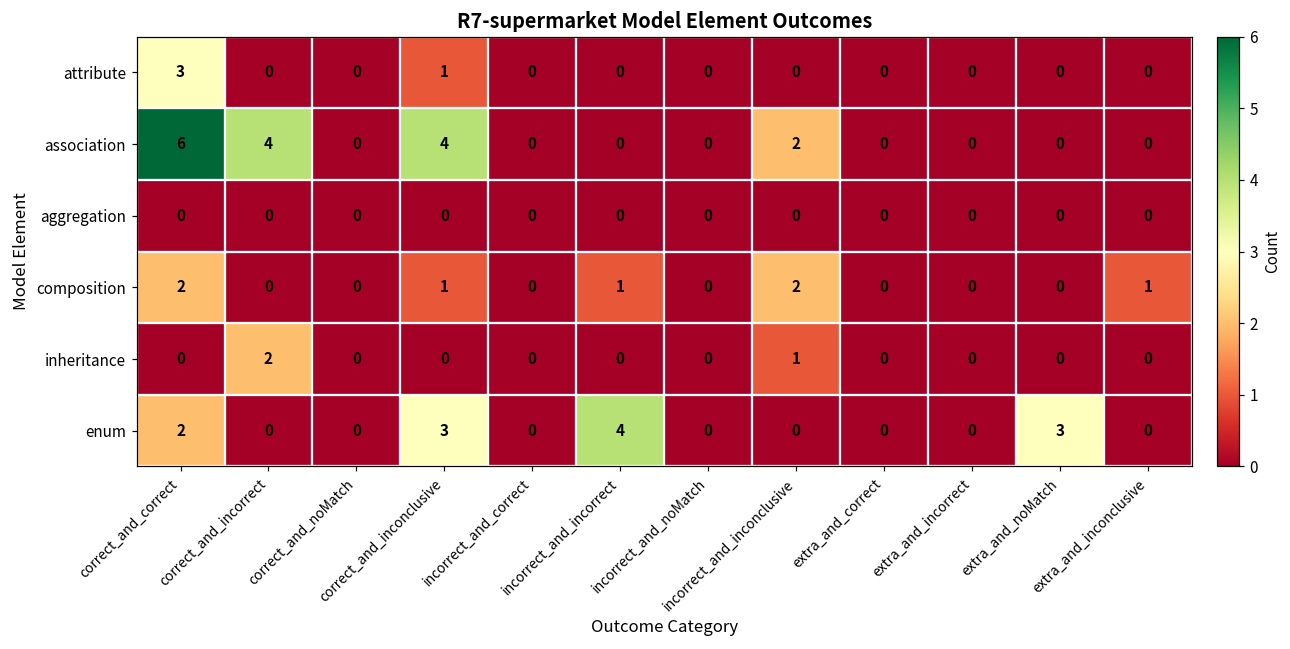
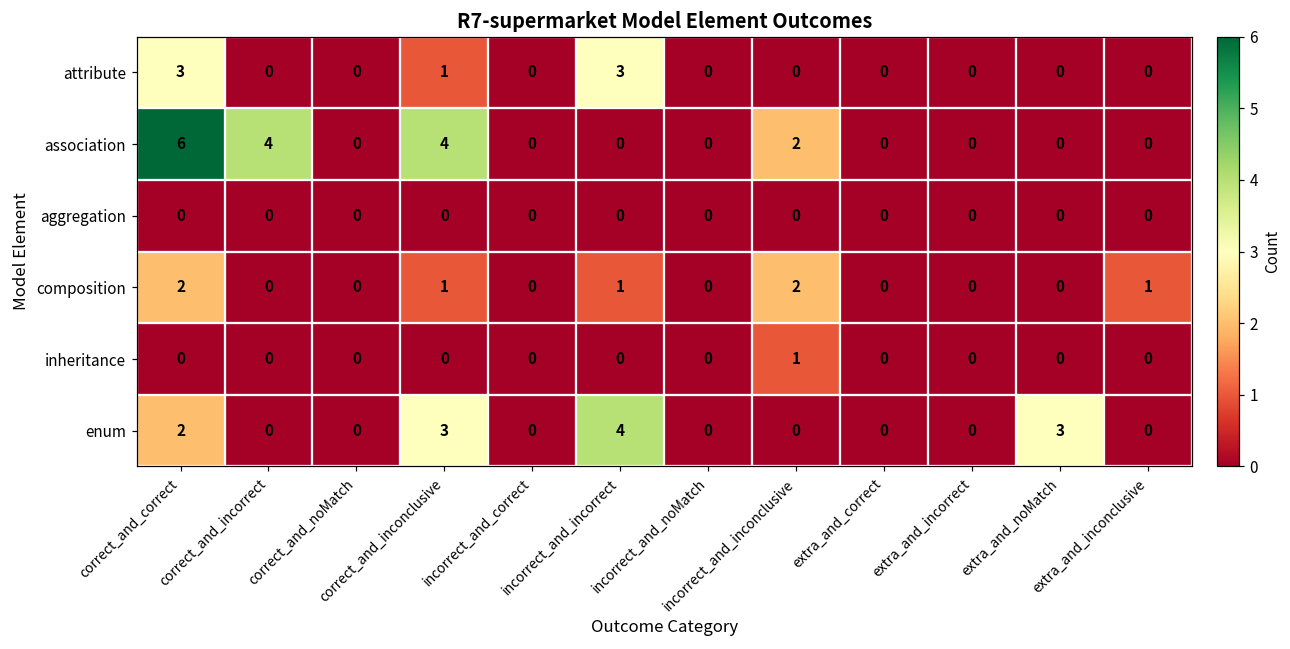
  {
    "attribute": {
      "correct_and_correct": 3,
      "correct_and_incorrect": 0,
      "correct_and_noMatch": 0,
      "correct_and_inconclusive": 1,
      "incorrect_and_correct": 0,
-     "incorrect_and_incorrect": 0,
+     "incorrect_and_incorrect": 3,
      "incorrect_and_noMatch": 0,
      "incorrect_and_inconclusive": 0,
      "extra_and_correct": 0,
      "extra_and_incorrect": 0,
      "extra_and_noMatch": 0,
      "extra_and_inconclusive": 0
    },
    "association": {
      "correct_and_correct": 6,
      "correct_and_incorrect": 4,
      "correct_and_noMatch": 0,
      "correct_and_inconclusive": 4,
      "incorrect_and_correct": 0,
      "incorrect_and_incorrect": 0,
      "incorrect_and_noMatch": 0,
      "incorrect_and_inconclusive": 2,
      "extra_and_correct": 0,
      "extra_and_incorrect": 0,
      "extra_and_noMatch": 0,
      "extra_and_inconclusive": 0
    },
    "aggregation": {
      "correct_and_correct": 0,
      "correct_and_incorrect": 0,
      "correct_and_noMatch": 0,
      "correct_and_inconclusive": 0,
      "incorrect_and_correct": 0,
      "incorrect_and_incorrect": 0,
      "incorrect_and_noMatch": 0,
      "incorrect_and_inconclusive": 0,
      "extra_and_correct": 0,
      "extra_and_incorrect": 0,
      "extra_and_noMatch": 0,
      "extra_and_inconclusive": 0
    },
    "composition": {
      "correct_and_correct": 2,
      "correct_and_incorrect": 0,
      "correct_and_noMatch": 0,
      "correct_and_inconclusive": 1,
      "incorrect_and_correct": 0,
      "incorrect_and_incorrect": 1,
      "incorrect_and_noMatch": 0,
      "incorrect_and_inconclusive": 2,
      "extra_and_correct": 0,
      "extra_and_incorrect": 0,
      "extra_and_noMatch": 0,
      "extra_and_inconclusive": 1
    },
    "inheritance": {
      "correct_and_correct": 0,
-     "correct_and_incorrect": 2,
+     "correct_and_incorrect": 0,
      "correct_and_noMatch": 0,
      "correct_and_inconclusive": 0,
      "incorrect_and_correct": 0,
      "incorrect_and_incorrect": 0,
      "incorrect_and_noMatch": 0,
      "incorrect_and_inconclusive": 1,
      "extra_and_correct": 0,
      "extra_and_incorrect": 0,
      "extra_and_noMatch": 0,
      "extra_and_inconclusive": 0
    },
    "enum": {
      "correct_and_correct": 2,
      "correct_and_incorrect": 0,
      "correct_and_noMatch": 0,
      "correct_and_inconclusive": 3,
      "incorrect_and_correct": 0,
      "incorrect_and_incorrect": 4,
      "incorrect_and_noMatch": 0,
      "incorrect_and_inconclusive": 0,
      "extra_and_correct": 0,
      "extra_and_incorrect": 0,
      "extra_and_noMatch": 3,
      "extra_and_inconclusive": 0
    }
  }
